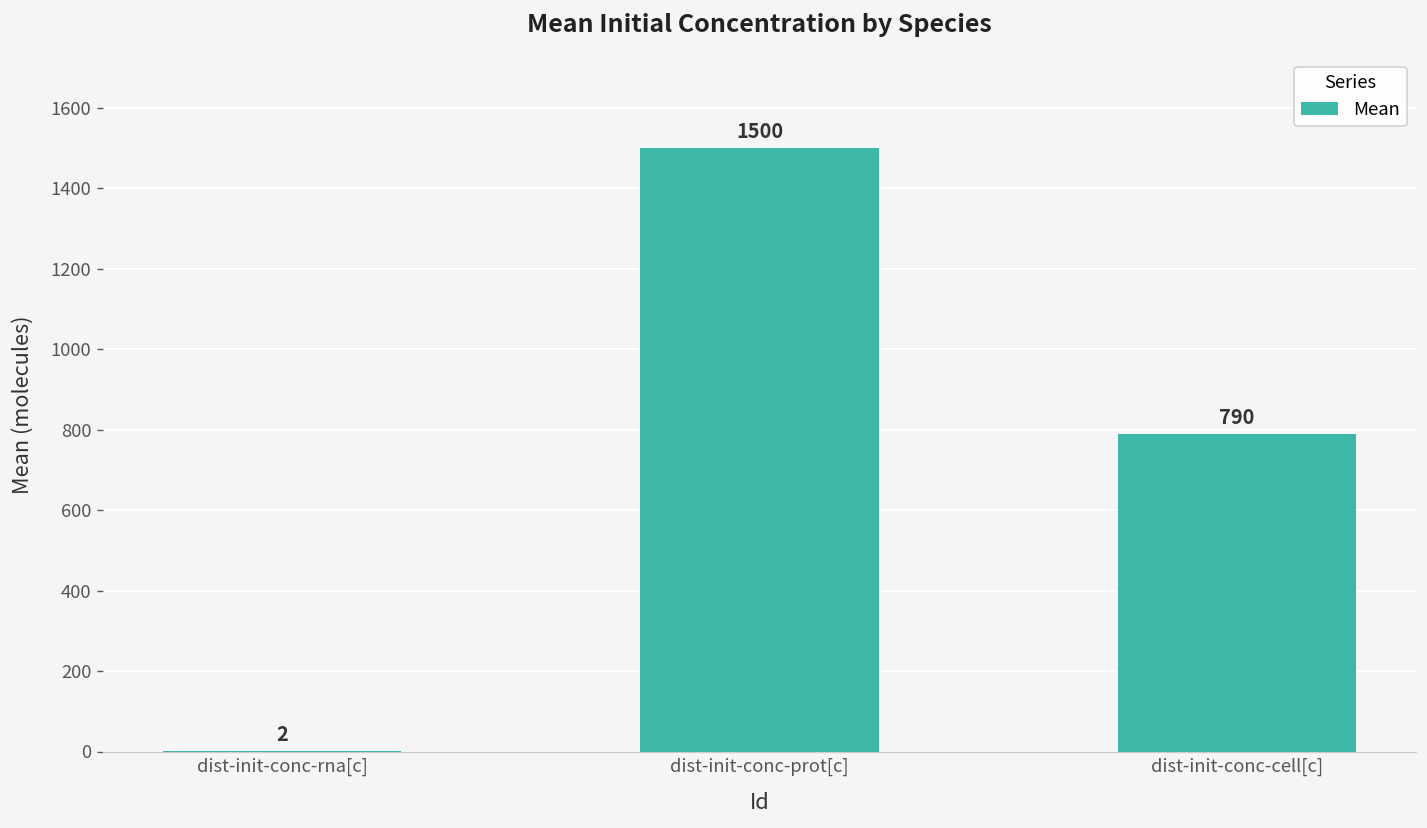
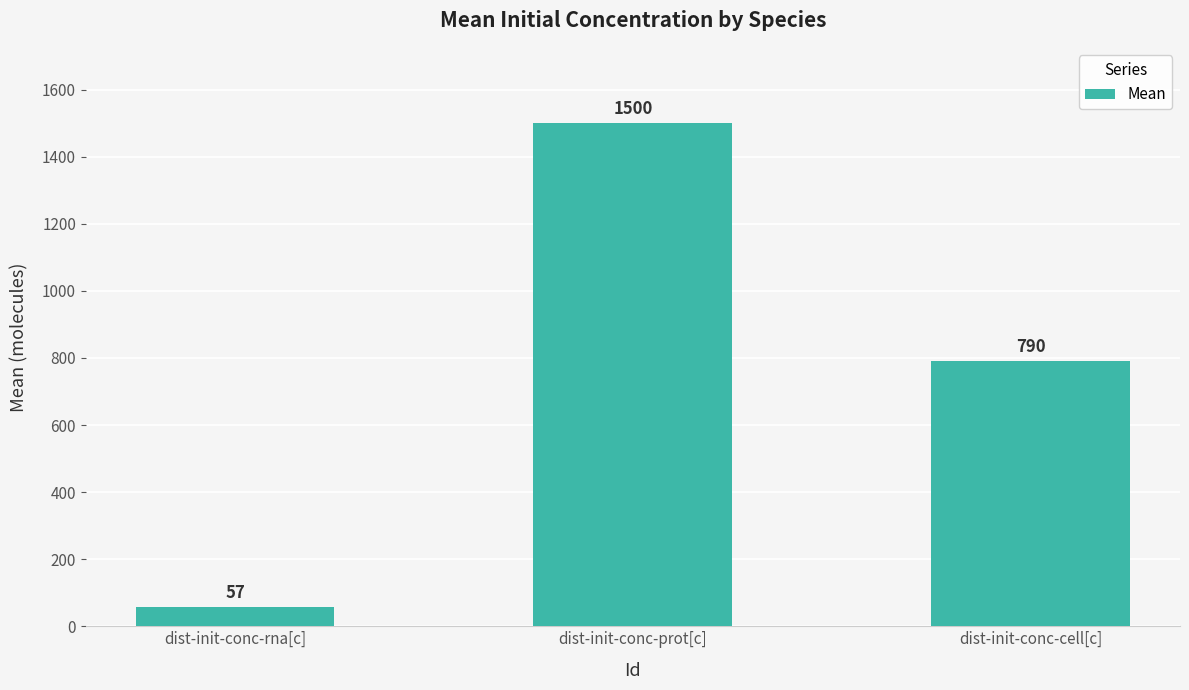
  {
-   "dist-init-conc-rna[c]": 2,
+   "dist-init-conc-rna[c]": 57,
    "dist-init-conc-prot[c]": 1500,
    "dist-init-conc-cell[c]": 790
  }
